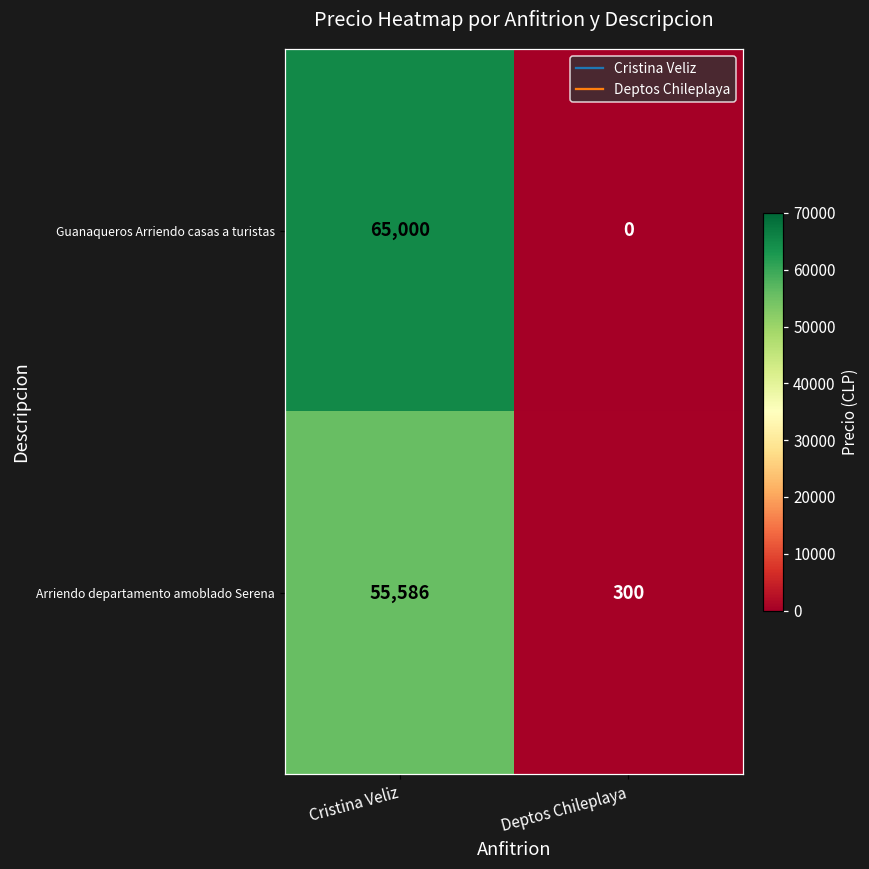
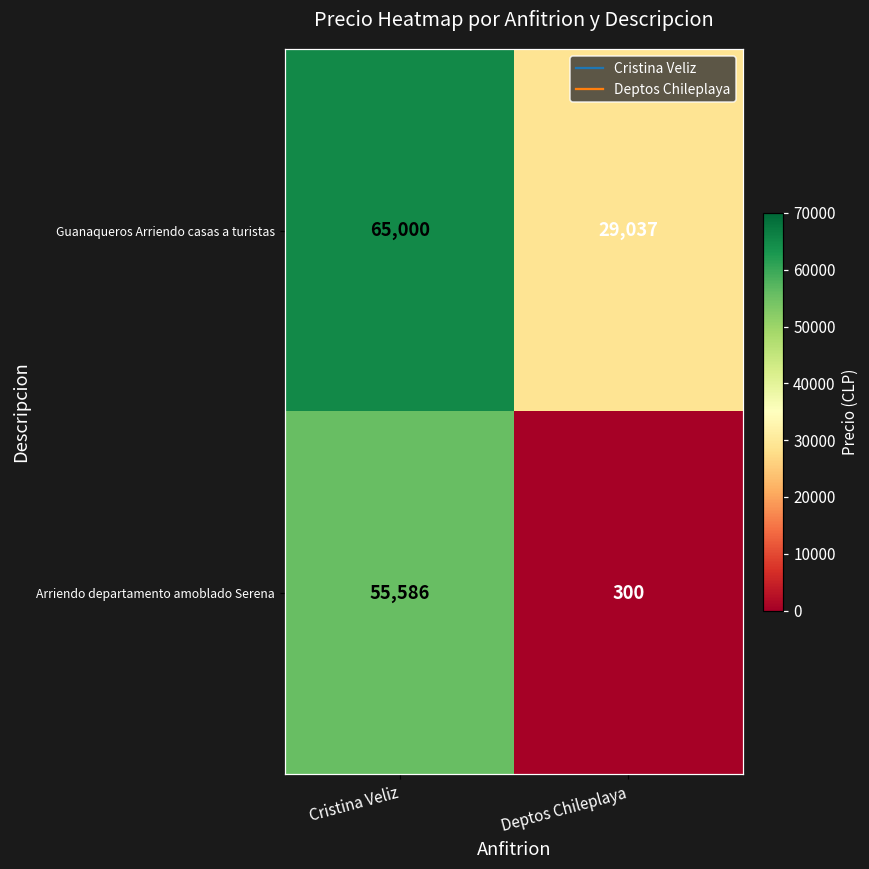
  {
    "Guanaqueros Arriendo casas a turistas": {
      "Cristina Veliz": "65,000",
-     "Deptos Chileplaya": "0"
+     "Deptos Chileplaya": "29,037"
    },
    "Arriendo departamento amoblado Serena": {
      "Cristina Veliz": "55,586",
      "Deptos Chileplaya": "300"
    }
  }
